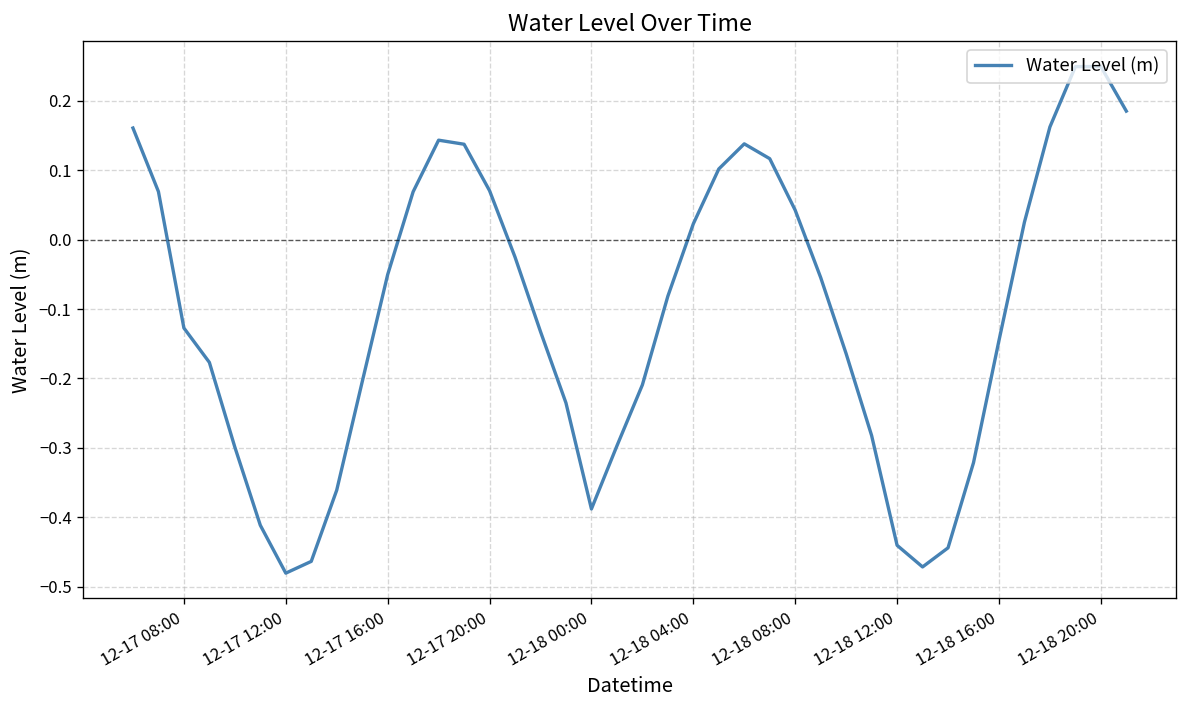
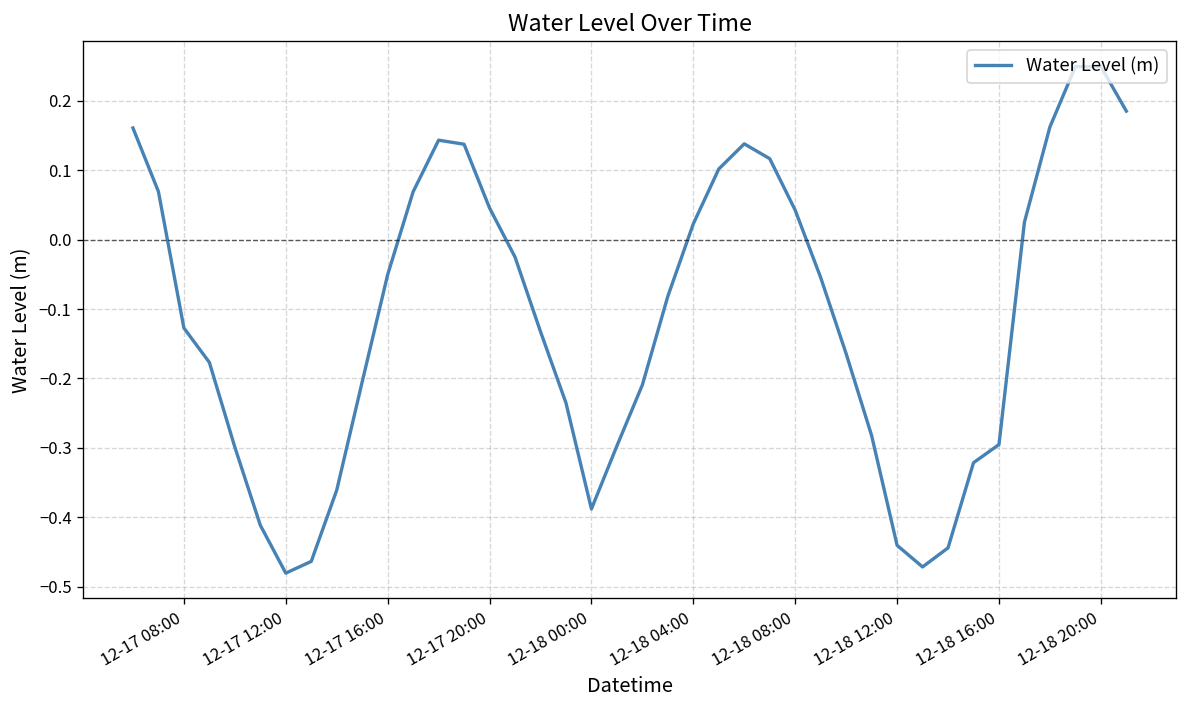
  {
    "12-17 08:00": -0.13,
    "12-17 12:00": -0.48,
    "12-17 16:00": -0.05,
-   "12-17 20:00": 0.07,
+   "12-17 20:00": 0.05,
    "12-18 00:00": -0.39,
    "12-18 04:00": 0.02,
    "12-18 08:00": 0.04,
    "12-18 12:00": -0.44,
-   "12-18 16:00": -0.15
+   "12-18 16:00": -0.30
  }
